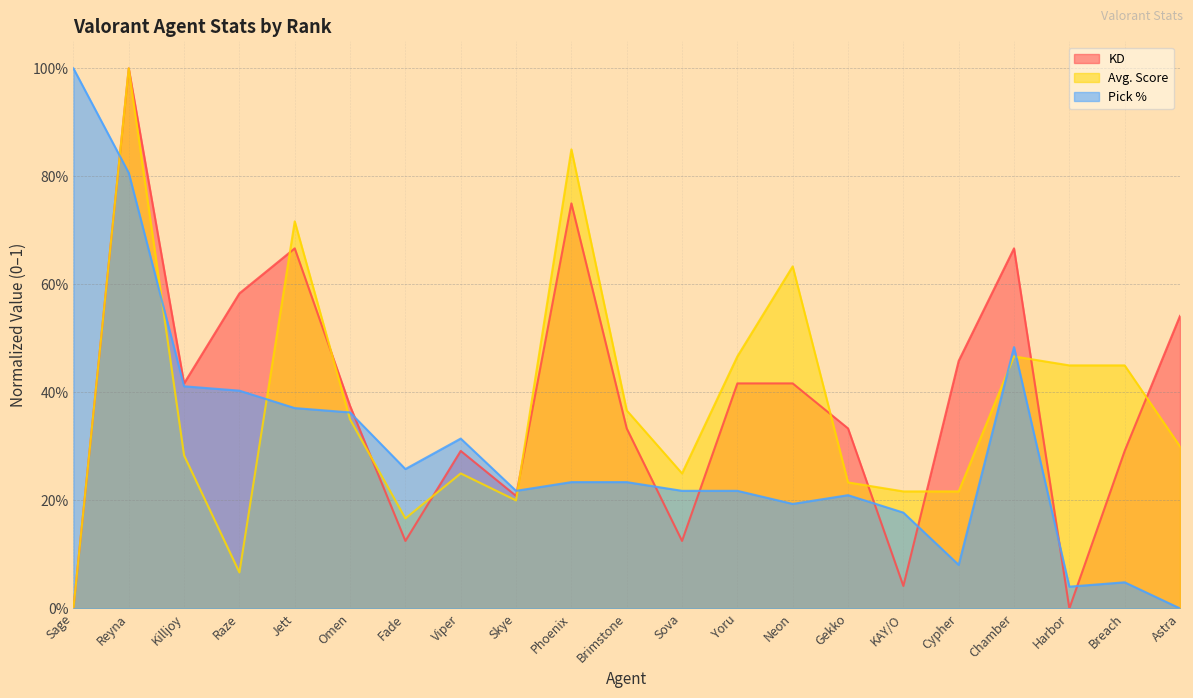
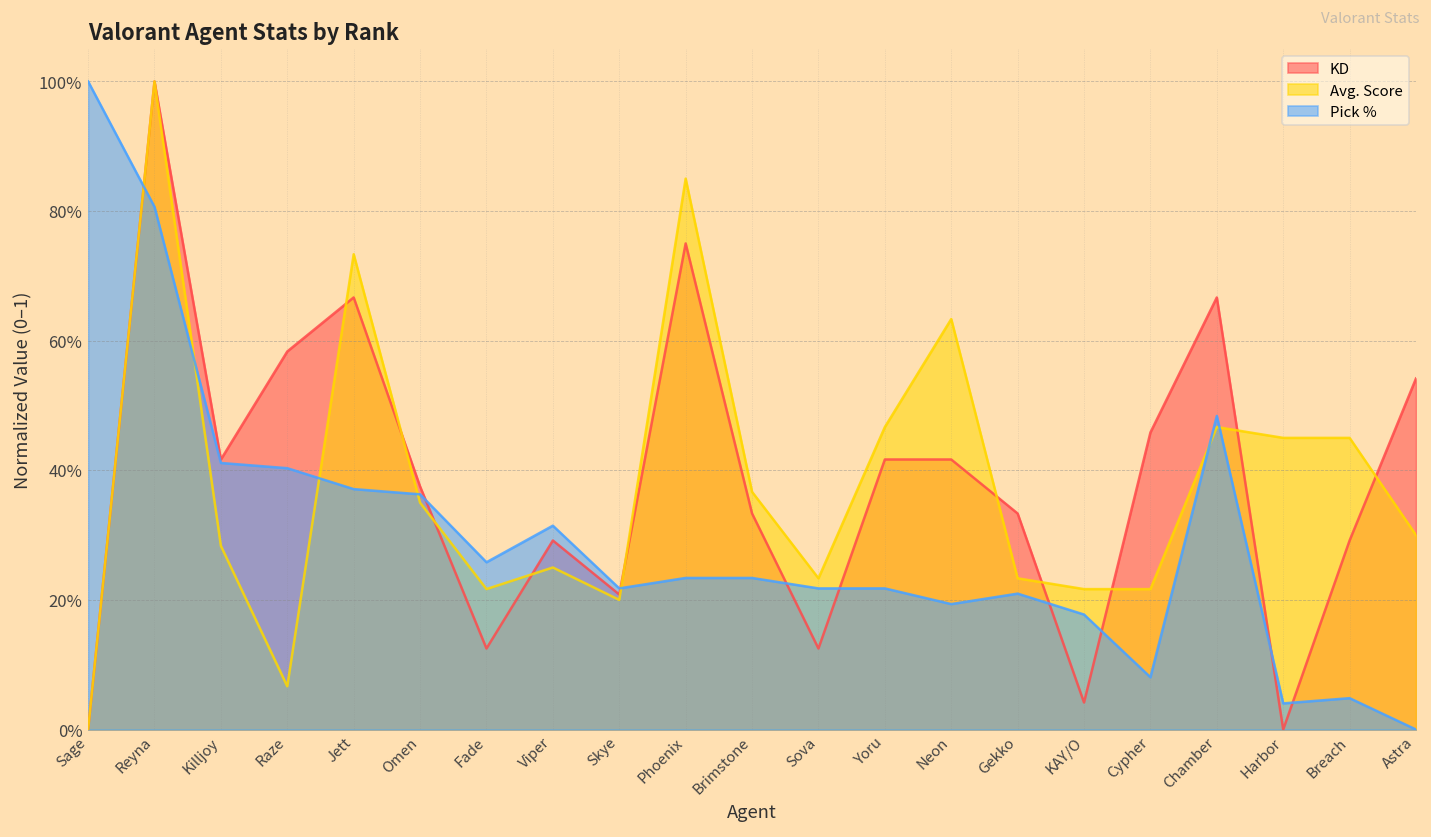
  {
    "KD": {
      "Killjoy": "42%",
      "Raze": "58%",
      "Jett": "67%",
      "Omen": "38%",
      "Fade": "13%",
      "Viper": "29%",
      "Skye": "21%",
      "Phoenix": "75%",
      "Brimstone": "33%",
      "Sova": "13%",
      "Yoru": "42%",
      "Neon": "42%",
      "Gekko": "33%",
      "KAY/O": "4%",
      "Cypher": "46%",
      "Chamber": "67%",
      "Harbor": "0%",
      "Breach": "29%",
      "Astra": "54%"
    },
    "Avg. Score": {
      "Killjoy": "28%",
      "Raze": "7%",
-     "Jett": "72%",
+     "Jett": "73%",
      "Omen": "35%",
-     "Fade": "17%",
+     "Fade": "22%",
      "Viper": "25%",
      "Skye": "20%",
      "Phoenix": "85%",
      "Brimstone": "37%",
-     "Sova": "25%",
+     "Sova": "23%",
      "Yoru": "47%",
      "Neon": "63%",
      "Gekko": "23%",
      "KAY/O": "22%",
      "Cypher": "22%",
      "Chamber": "47%",
      "Harbor": "45%",
      "Breach": "45%",
      "Astra": "30%"
    },
    "Pick %": {
      "Sage": "100%",
      "Reyna": "81%",
      "Killjoy": "41%",
      "Raze": "40%",
      "Jett": "37%",
      "Omen": "36%",
      "Fade": "26%",
      "Viper": "31%",
      "Skye": "22%",
      "Phoenix": "23%",
      "Brimstone": "23%",
      "Sova": "22%",
      "Yoru": "22%",
      "Neon": "19%",
      "Gekko": "21%",
      "KAY/O": "18%",
      "Cypher": "8%",
      "Chamber": "48%",
      "Harbor": "4%",
      "Breach": "5%",
      "Astra": "0%"
    }
  }
